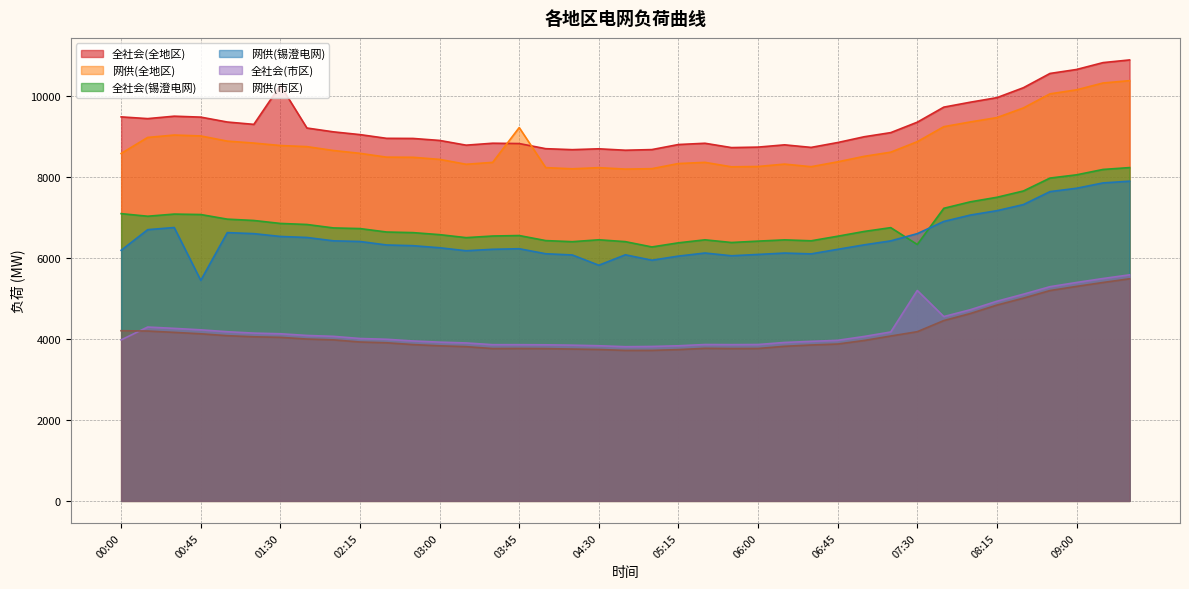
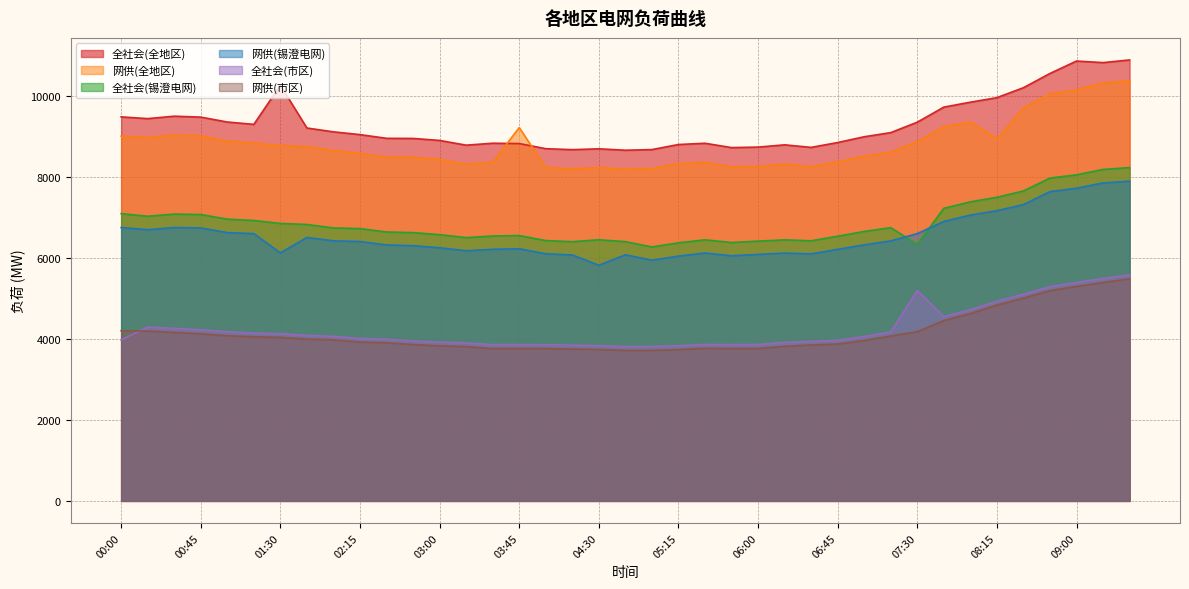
  {
    "全社会(全地区)": {
      "00:00": 9500,
      "00:45": 9500,
      "02:15": 9100,
      "03:00": 8900,
      "03:45": 8800,
      "04:30": 8700,
      "05:15": 8800,
      "06:00": 8700,
      "06:45": 8900,
      "07:30": 9400,
      "08:15": 10000,
-     "09:00": 10700
+     "09:00": 10900
    },
    "网供(全地区)": {
-     "00:00": 8600,
+     "00:00": 9000,
      "00:45": 9000,
      "01:30": 8800,
      "02:15": 8600,
      "03:00": 8400,
      "03:45": 9200,
      "04:30": 8200,
      "05:15": 8300,
      "06:00": 8300,
      "06:45": 8400,
      "07:30": 8900,
-     "08:15": 9500,
+     "08:15": 8900,
      "09:00": 10200
    },
    "全社会(锡澄电网)": {
      "00:00": 7100,
      "00:45": 7100,
      "01:30": 6900,
      "02:15": 6700,
      "03:00": 6600,
      "03:45": 6600,
      "04:30": 6500,
      "05:15": 6400,
      "06:00": 6400,
      "06:45": 6500,
      "07:30": 6300,
      "08:15": 7500,
      "09:00": 8100
    },
    "网供(锡澄电网)": {
-     "00:00": 6200,
-     "00:45": 5400,
-     "01:30": 6500,
+     "00:00": 6800,
+     "00:45": 6700,
+     "01:30": 6100,
      "02:15": 6400,
      "03:00": 6300,
      "03:45": 6200,
      "04:30": 5800,
      "05:15": 6000,
      "06:00": 6100,
      "06:45": 6200,
      "07:30": 6600,
      "08:15": 7200,
      "09:00": 7700
    },
    "全社会(市区)": {
      "00:00": 4000,
      "00:45": 4200,
      "01:30": 4100,
      "02:15": 4000,
      "03:00": 3900,
      "03:45": 3900,
      "04:30": 3800,
      "05:15": 3800,
      "06:00": 3900,
      "06:45": 4000,
      "07:30": 5200,
      "08:15": 4900,
      "09:00": 5400
    },
    "网供(市区)": {
      "00:00": 4200,
      "00:45": 4100,
      "01:30": 4000,
      "02:15": 3900,
      "03:00": 3800,
      "03:45": 3800,
      "04:30": 3700,
      "05:15": 3700,
      "06:00": 3800,
      "06:45": 3900,
      "07:30": 4200,
      "08:15": 4800,
      "09:00": 5300
    }
  }
